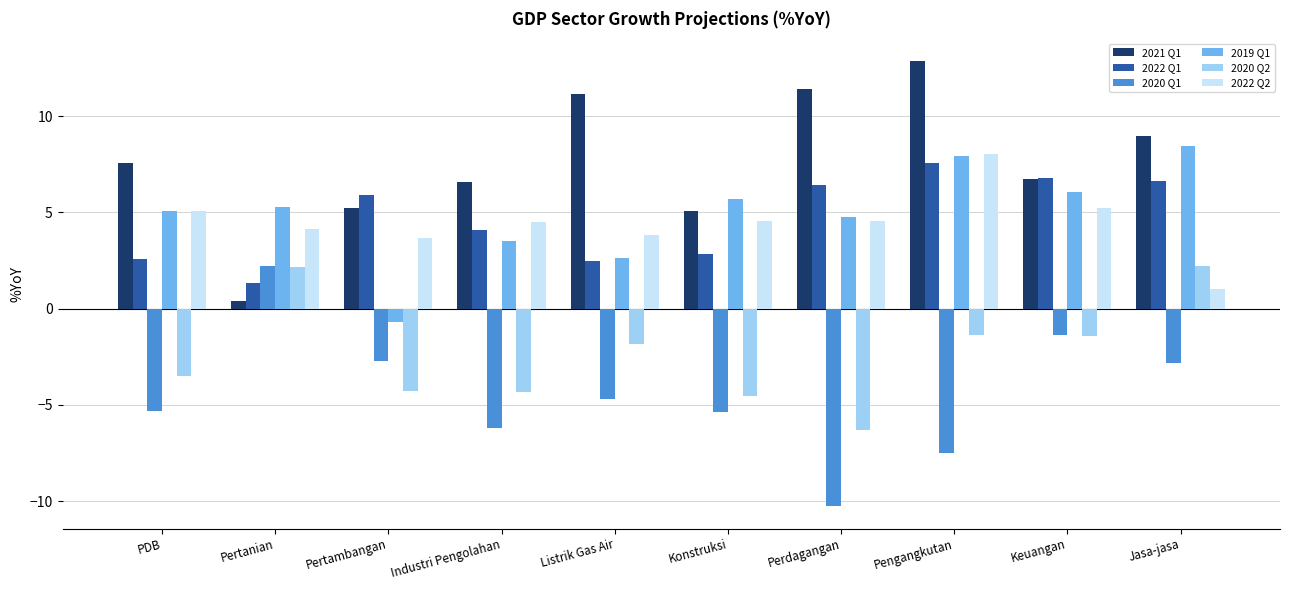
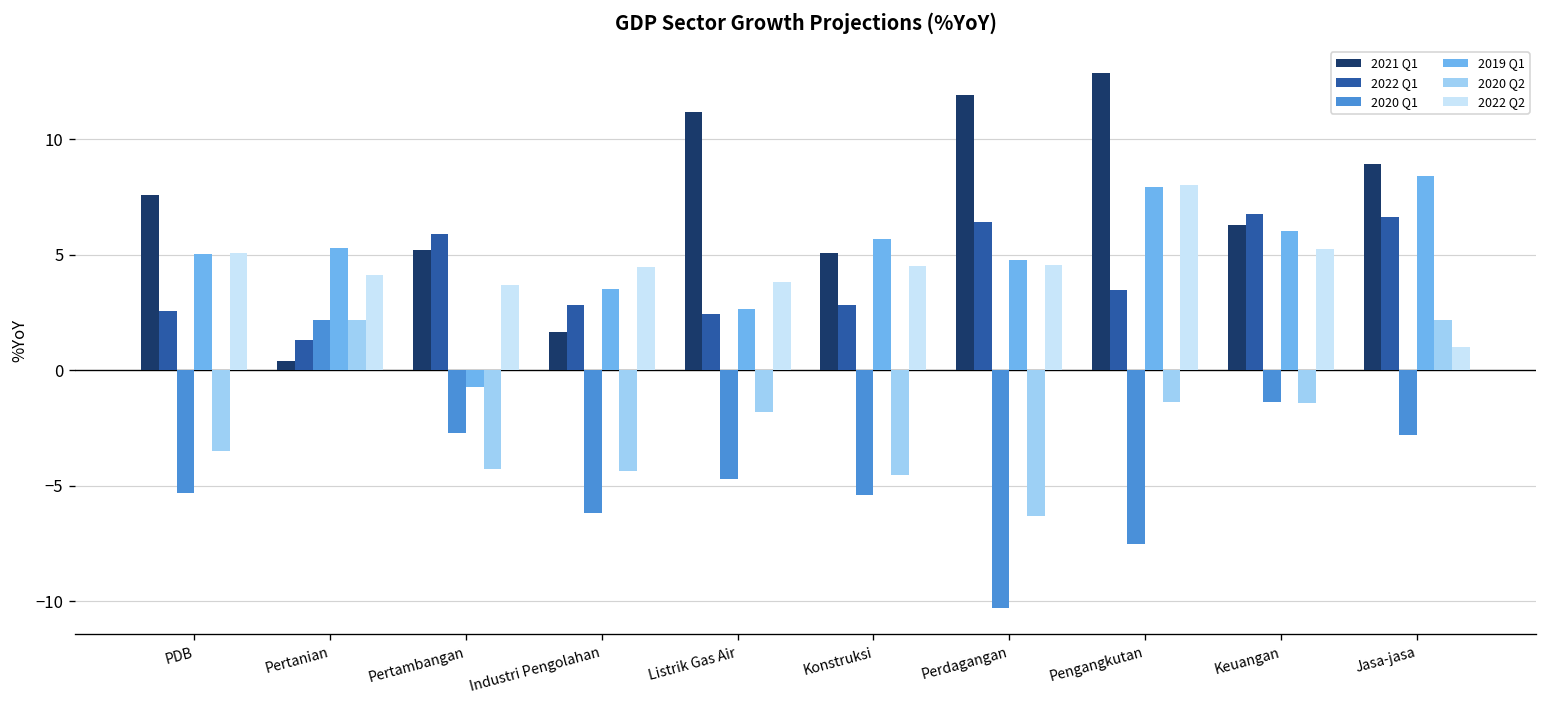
  {
    "2021 Q1": {
      "PDB": 7.6,
      "Pertanian": 0.4,
      "Pertambangan": 5.2,
-     "Industri Pengolahan": 6.6,
+     "Industri Pengolahan": 1.7,
      "Listrik Gas Air": 11.2,
      "Konstruksi": 5.1,
-     "Perdagangan": 11.4,
+     "Perdagangan": 11.9,
      "Pengangkutan": 12.9,
-     "Keuangan": 6.7,
+     "Keuangan": 6.3,
      "Jasa-jasa": 8.9
    },
    "2022 Q1": {
      "PDB": 2.6,
      "Pertanian": 1.3,
      "Pertambangan": 5.9,
-     "Industri Pengolahan": 4.1,
+     "Industri Pengolahan": 2.8,
      "Listrik Gas Air": 2.4,
      "Konstruksi": 2.8,
      "Perdagangan": 6.4,
-     "Pengangkutan": 7.6,
+     "Pengangkutan": 3.5,
      "Keuangan": 6.8,
      "Jasa-jasa": 6.6
    }
  }
